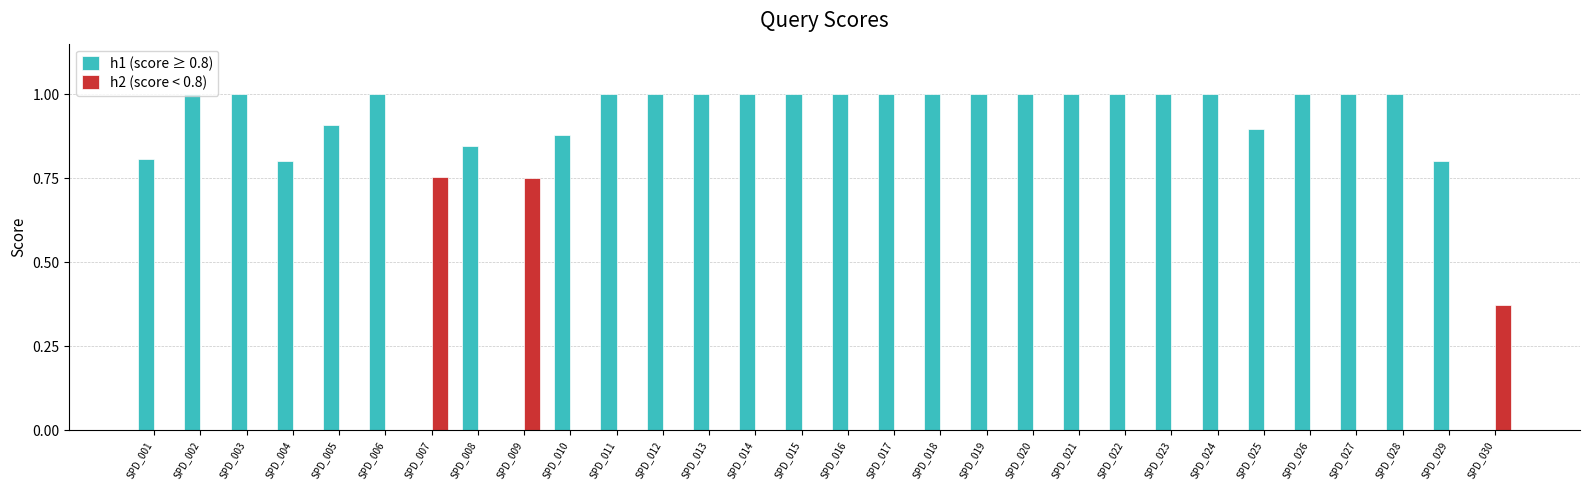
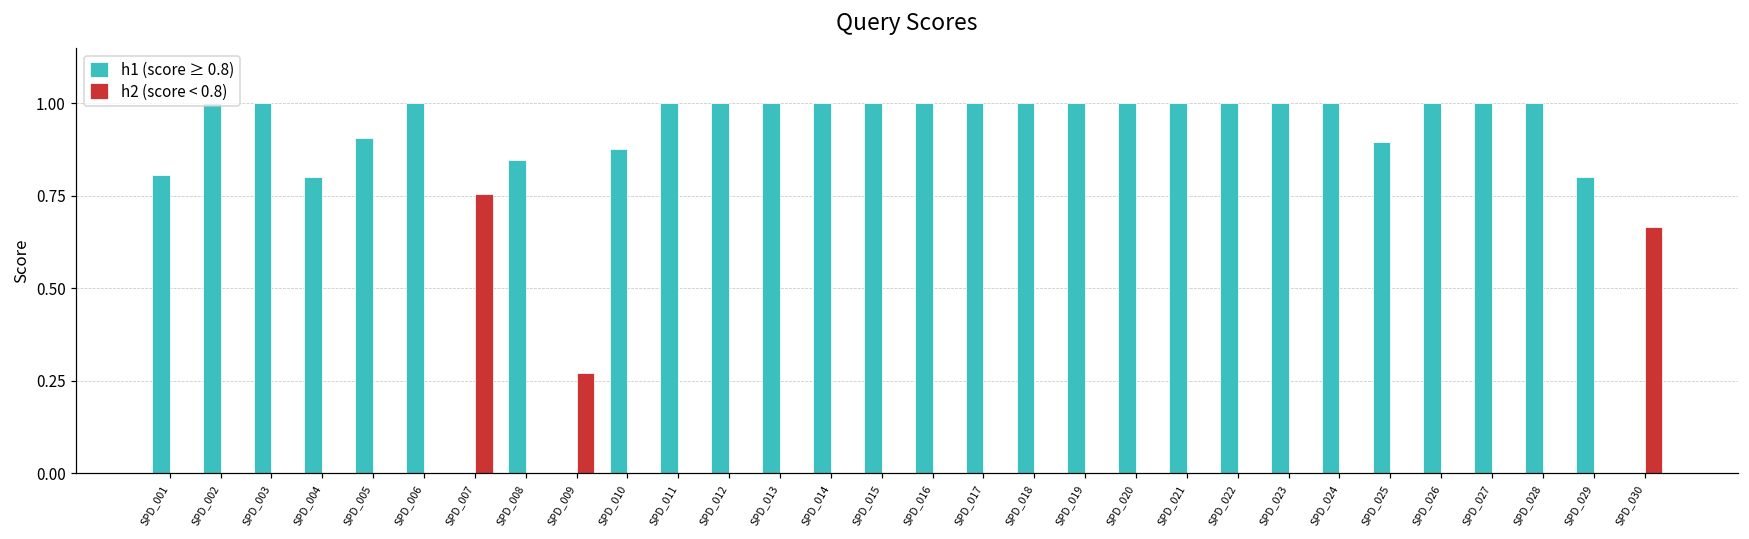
  {
    "h1 (score ≥ 0.8)": {
      "SPD_001": 0.81,
      "SPD_003": 1.00,
      "SPD_004": 0.80,
      "SPD_005": 0.91,
      "SPD_006": 1.00,
      "SPD_007": 0.00,
      "SPD_008": 0.85,
      "SPD_009": 0.00,
      "SPD_010": 0.88,
      "SPD_011": 1.00,
      "SPD_012": 1.00,
      "SPD_013": 1.00,
      "SPD_014": 1.00,
      "SPD_015": 1.00,
      "SPD_016": 1.00,
      "SPD_017": 1.00,
      "SPD_018": 1.00,
      "SPD_019": 1.00,
      "SPD_020": 1.00,
      "SPD_021": 1.00,
      "SPD_022": 1.00,
      "SPD_023": 1.00,
      "SPD_024": 1.00,
      "SPD_025": 0.90,
      "SPD_026": 1.00,
      "SPD_027": 1.00,
      "SPD_028": 1.00,
      "SPD_029": 0.80,
      "SPD_030": 0.00
    },
    "h2 (score < 0.8)": {
      "SPD_001": 0.00,
      "SPD_002": 0.00,
      "SPD_003": 0.00,
      "SPD_004": 0.00,
      "SPD_005": 0.00,
      "SPD_006": 0.00,
      "SPD_007": 0.75,
      "SPD_008": 0.00,
-     "SPD_009": 0.75,
+     "SPD_009": 0.27,
      "SPD_010": 0.00,
      "SPD_011": 0.00,
      "SPD_012": 0.00,
      "SPD_013": 0.00,
      "SPD_014": 0.00,
      "SPD_015": 0.00,
      "SPD_016": 0.00,
      "SPD_017": 0.00,
      "SPD_018": 0.00,
      "SPD_019": 0.00,
      "SPD_020": 0.00,
      "SPD_021": 0.00,
      "SPD_022": 0.00,
      "SPD_023": 0.00,
      "SPD_024": 0.00,
      "SPD_025": 0.00,
      "SPD_026": 0.00,
      "SPD_027": 0.00,
      "SPD_028": 0.00,
      "SPD_029": 0.00,
-     "SPD_030": 0.37
+     "SPD_030": 0.67
    }
  }
